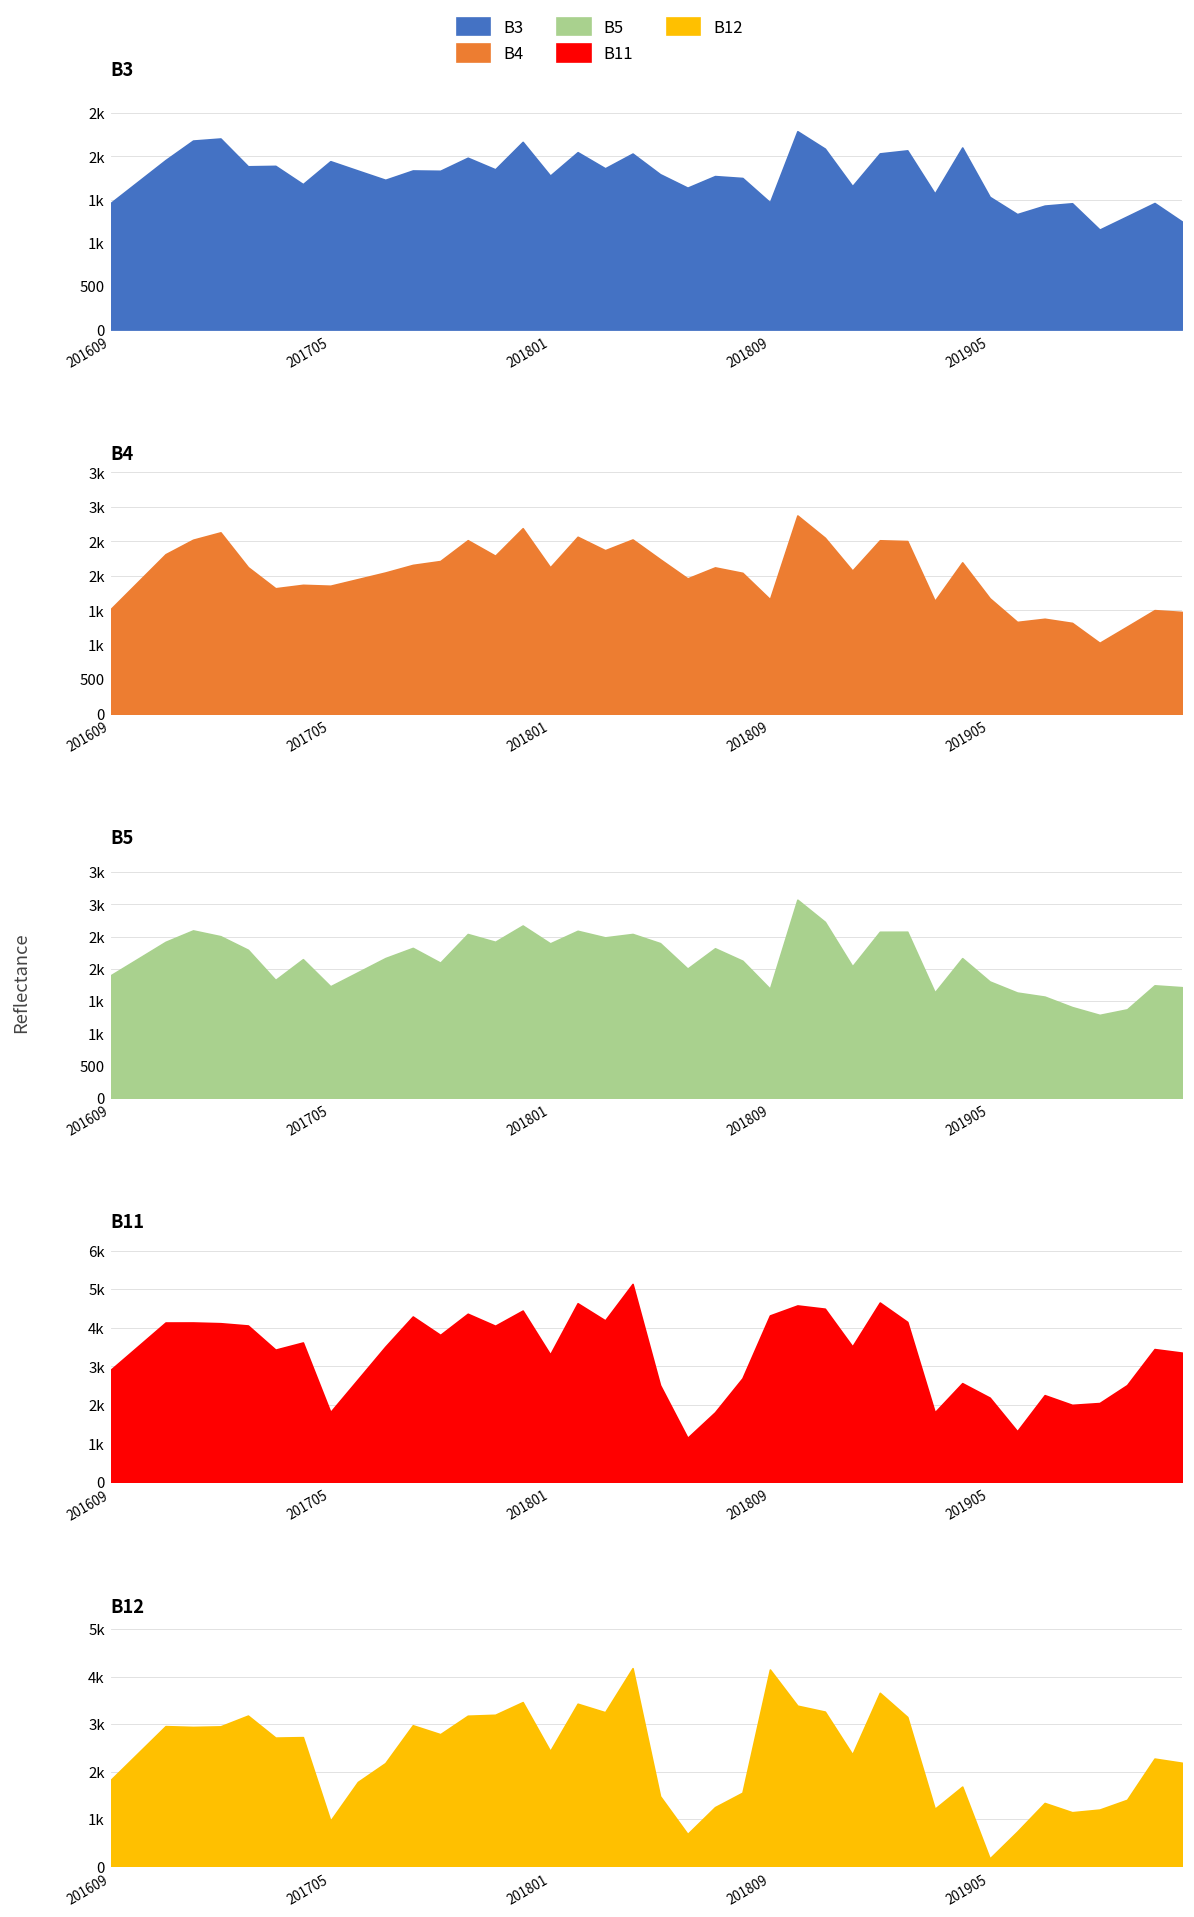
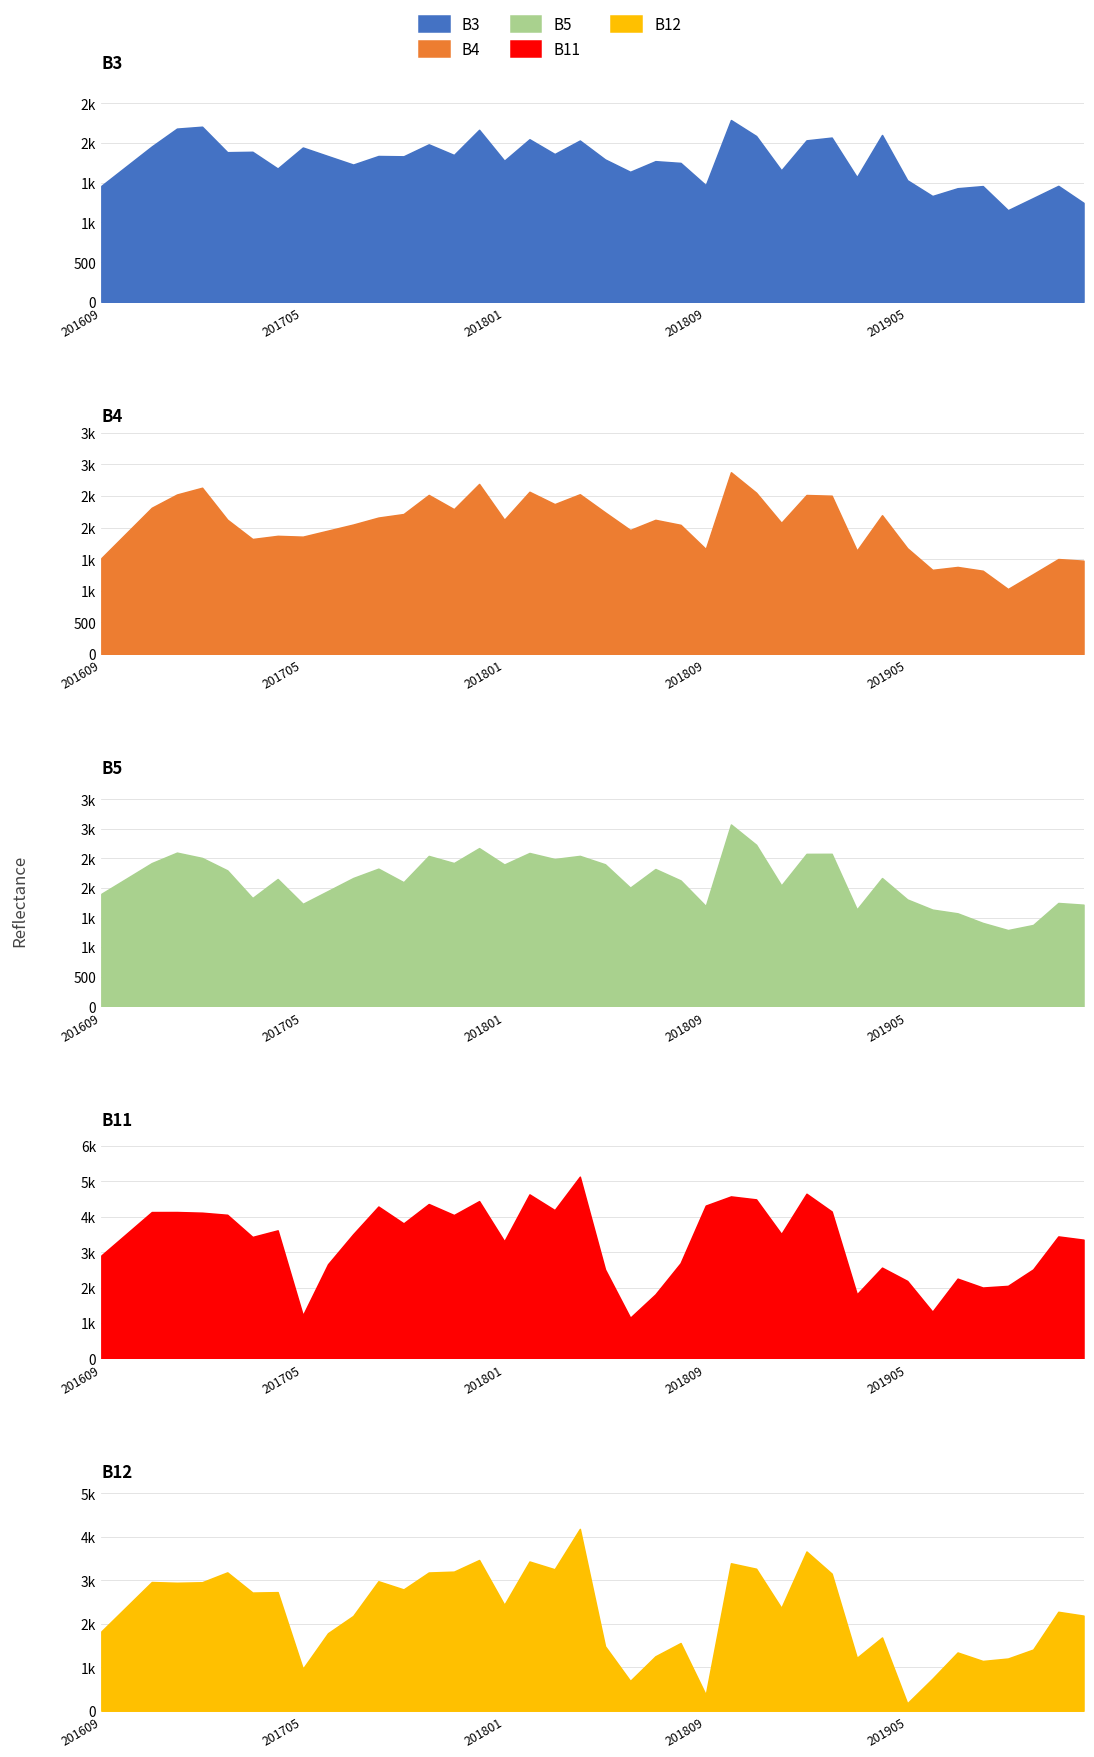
  {
    "B11": {
      "201609": 2900,
-     "201705": 1800,
+     "201705": 1200,
      "201801": 3300,
      "201809": 4300,
      "201905": 2200
    },
    "B12": {
      "201609": 1800,
      "201705": 1000,
      "201801": 2400,
-     "201809": 4100,
+     "201809": 400,
      "201905": 200
    }
  }
